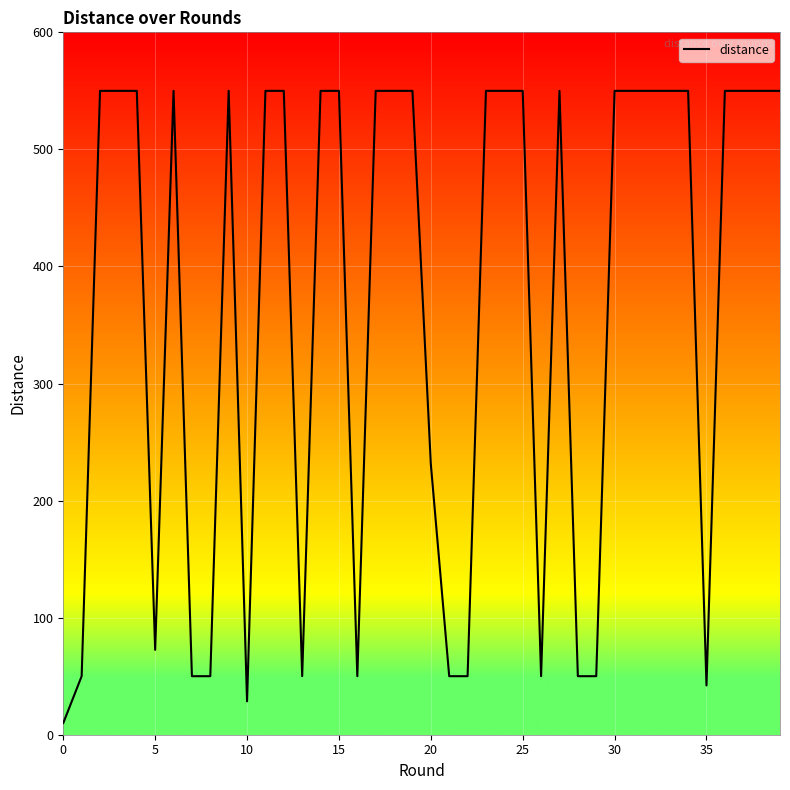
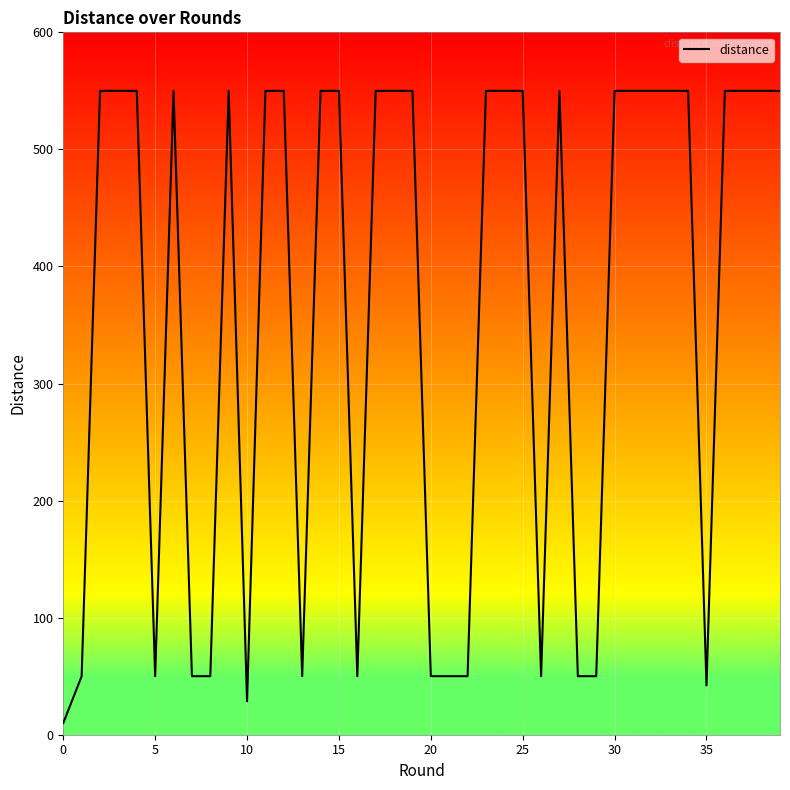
  {
    "0": 10,
-   "5": 72,
+   "5": 50,
    "10": 29,
    "15": 550,
-   "20": 231,
+   "20": 50,
    "25": 550,
    "30": 550,
    "35": 42
  }
